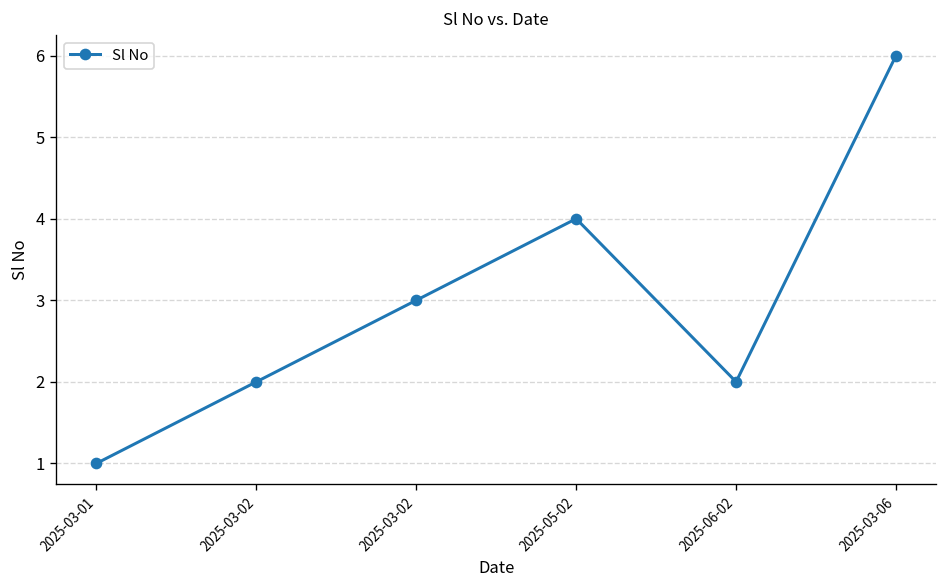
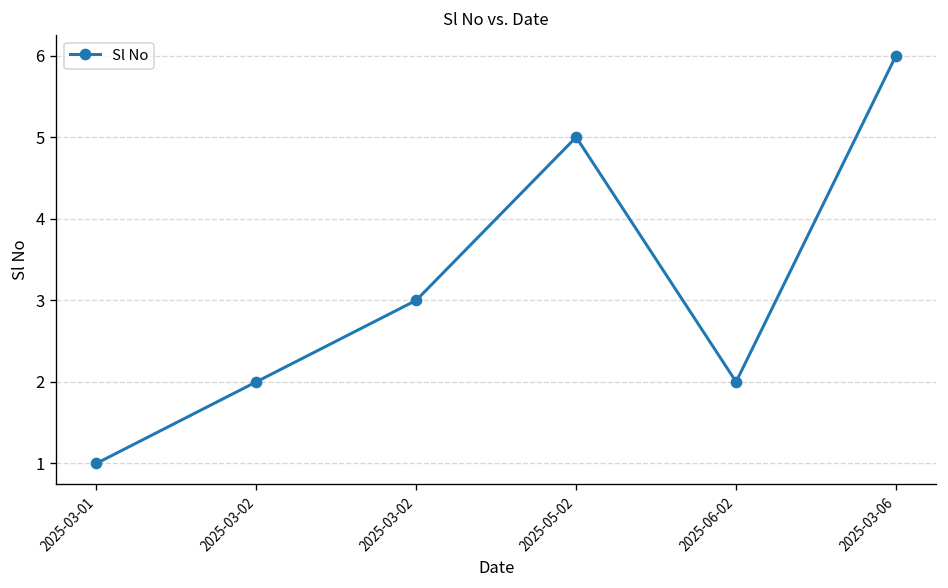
  {
    "2025-03-01": 1,
-   "2025-05-02": 4,
+   "2025-05-02": 5,
    "2025-06-02": 2,
    "2025-03-06": 6
  }
